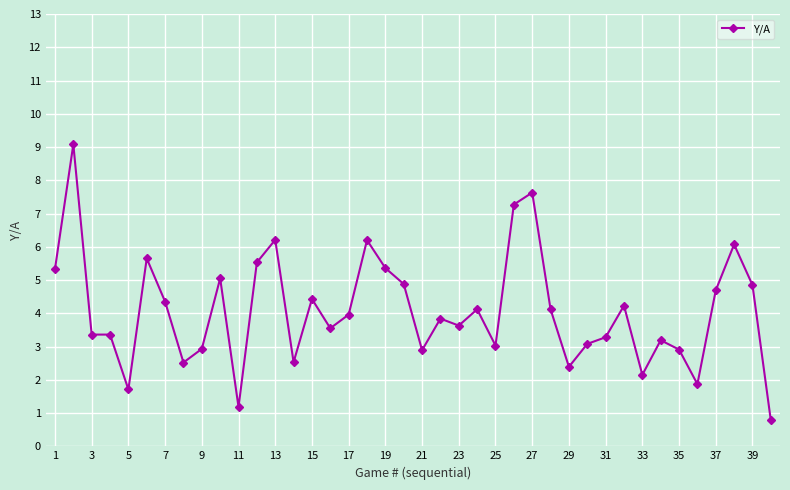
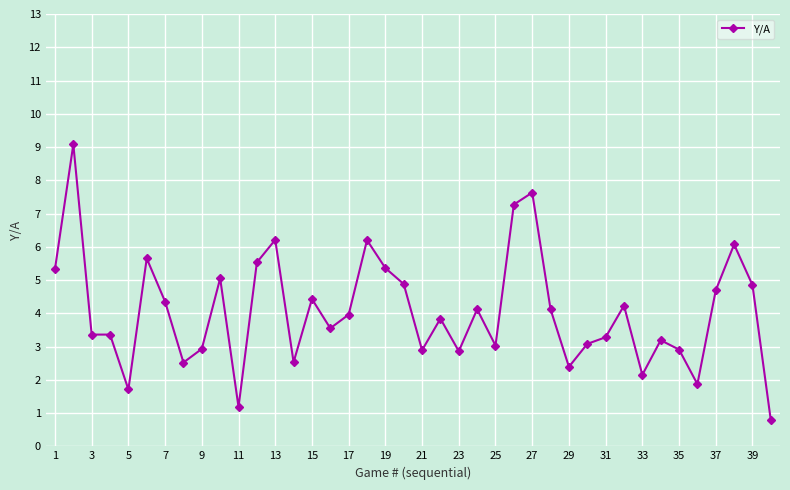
  {
    "1": 5.3,
    "3": 3.4,
    "5": 1.7,
    "7": 4.4,
    "9": 2.9,
    "11": 1.2,
    "13": 6.2,
    "15": 4.4,
    "17": 4.0,
    "19": 5.4,
    "21": 2.9,
-   "23": 3.6,
+   "23": 2.9,
    "25": 3.0,
    "27": 7.6,
    "29": 2.4,
    "31": 3.3,
    "33": 2.2,
    "35": 2.9,
    "37": 4.7,
    "39": 4.9
  }
